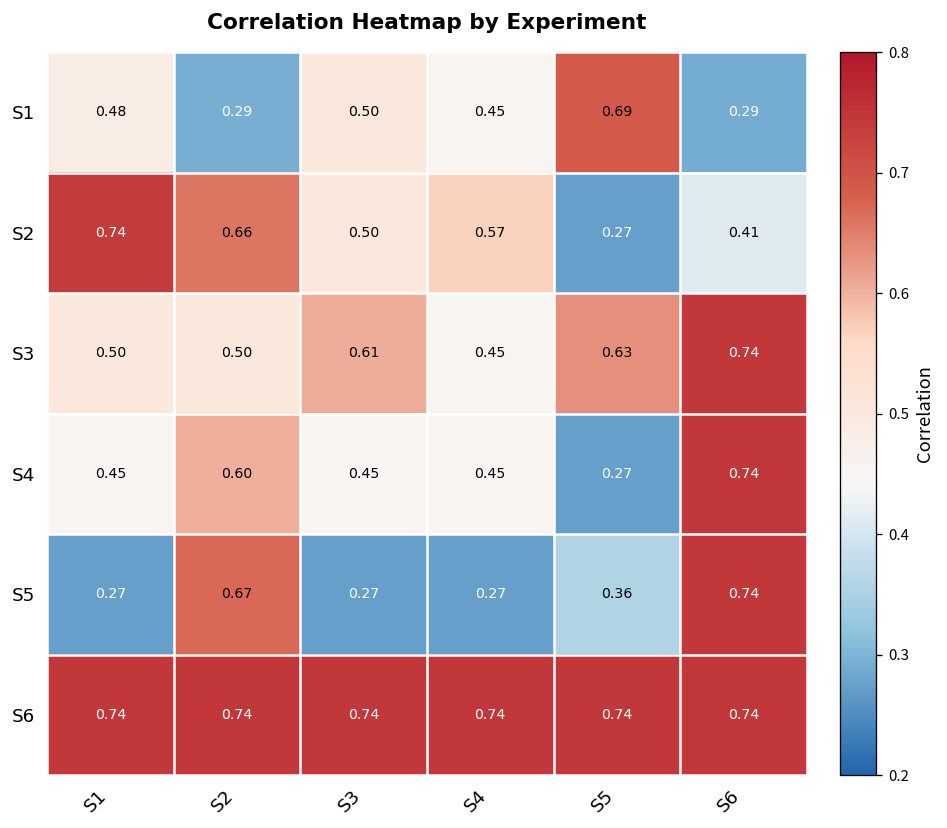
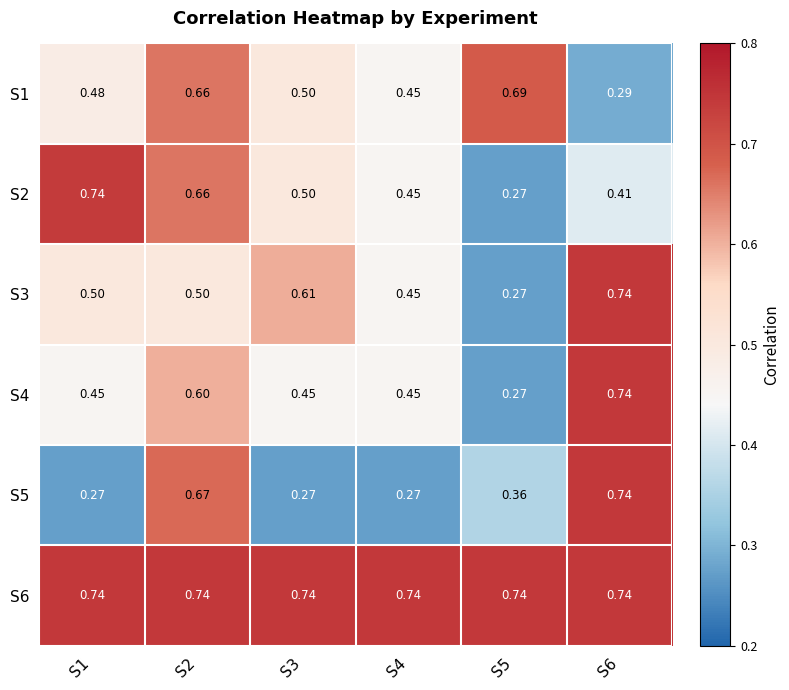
  {
    "S1": {
      "S1": 0.48,
-     "S2": 0.29,
+     "S2": 0.66,
      "S3": 0.50,
      "S4": 0.45,
      "S5": 0.69,
      "S6": 0.29
    },
    "S2": {
      "S1": 0.74,
      "S2": 0.66,
      "S3": 0.50,
-     "S4": 0.57,
+     "S4": 0.45,
      "S5": 0.27,
      "S6": 0.41
    },
    "S3": {
      "S1": 0.50,
      "S2": 0.50,
      "S3": 0.61,
      "S4": 0.45,
-     "S5": 0.63,
+     "S5": 0.27,
      "S6": 0.74
    },
    "S4": {
      "S1": 0.45,
      "S2": 0.60,
      "S3": 0.45,
      "S4": 0.45,
      "S5": 0.27,
      "S6": 0.74
    },
    "S5": {
      "S1": 0.27,
      "S2": 0.67,
      "S3": 0.27,
      "S4": 0.27,
      "S5": 0.36,
      "S6": 0.74
    },
    "S6": {
      "S1": 0.74,
      "S2": 0.74,
      "S3": 0.74,
      "S4": 0.74,
      "S5": 0.74,
      "S6": 0.74
    }
  }
